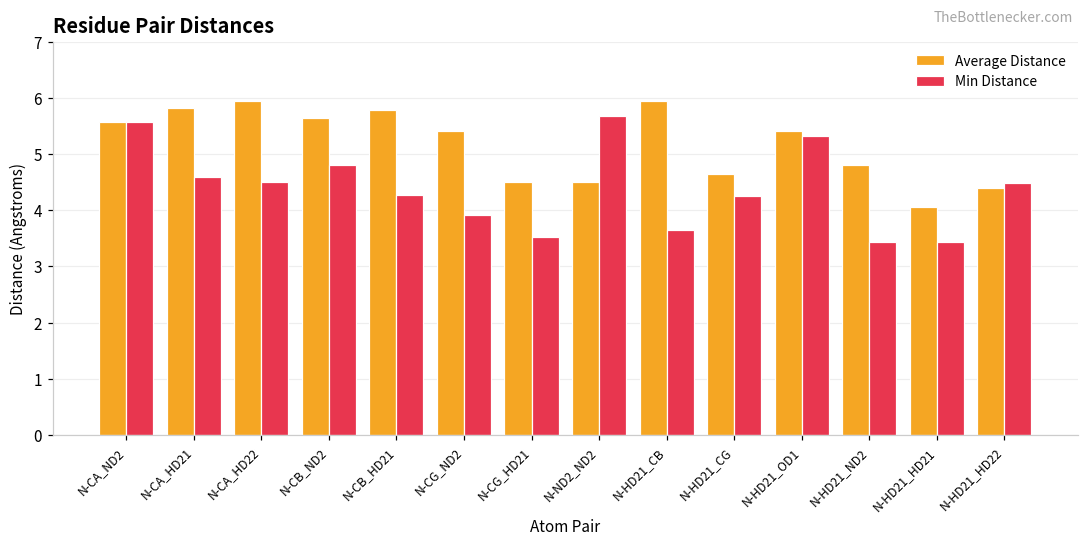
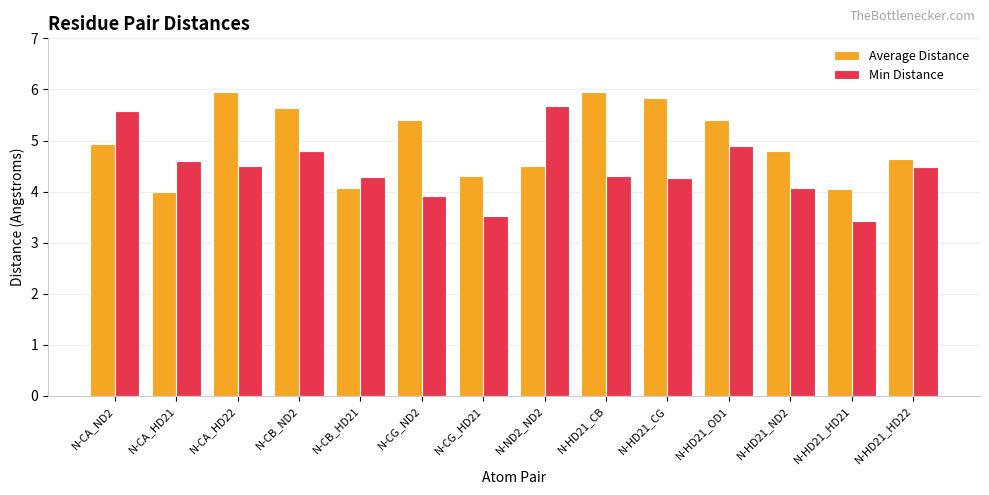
  {
    "Average Distance": {
-     "N-CA_ND2": 5.6,
-     "N-CA_HD21": 5.8,
+     "N-CA_ND2": 4.9,
+     "N-CA_HD21": 4.0,
      "N-CA_HD22": 6.0,
      "N-CB_ND2": 5.6,
-     "N-CB_HD21": 5.8,
+     "N-CB_HD21": 4.1,
      "N-CG_ND2": 5.4,
-     "N-CG_HD21": 4.5,
+     "N-CG_HD21": 4.3,
      "N-ND2_ND2": 4.5,
      "N-HD21_CB": 6.0,
-     "N-HD21_CG": 4.6,
+     "N-HD21_CG": 5.8,
      "N-HD21_OD1": 5.4,
      "N-HD21_ND2": 4.8,
      "N-HD21_HD21": 4.1,
-     "N-HD21_HD22": 4.4
+     "N-HD21_HD22": 4.6
    },
    "Min Distance": {
      "N-CA_ND2": 5.6,
      "N-CA_HD21": 4.6,
      "N-CA_HD22": 4.5,
      "N-CB_ND2": 4.8,
      "N-CB_HD21": 4.3,
      "N-CG_ND2": 3.9,
      "N-CG_HD21": 3.5,
      "N-ND2_ND2": 5.7,
-     "N-HD21_CB": 3.7,
+     "N-HD21_CB": 4.3,
      "N-HD21_CG": 4.3,
-     "N-HD21_OD1": 5.3,
-     "N-HD21_ND2": 3.4,
+     "N-HD21_OD1": 4.9,
+     "N-HD21_ND2": 4.1,
      "N-HD21_HD21": 3.4,
      "N-HD21_HD22": 4.5
    }
  }
